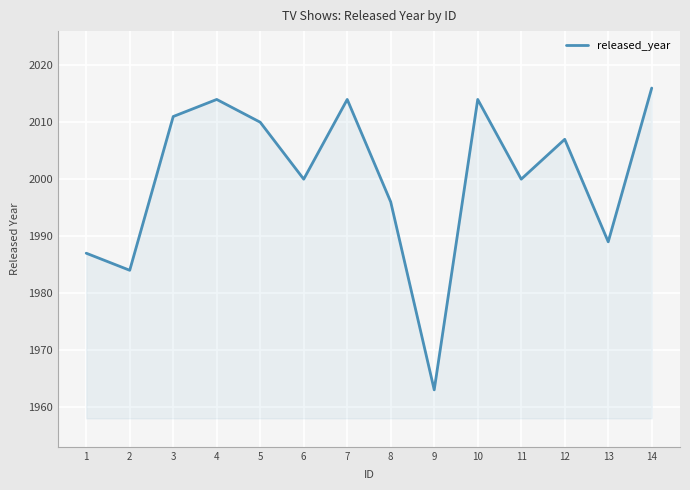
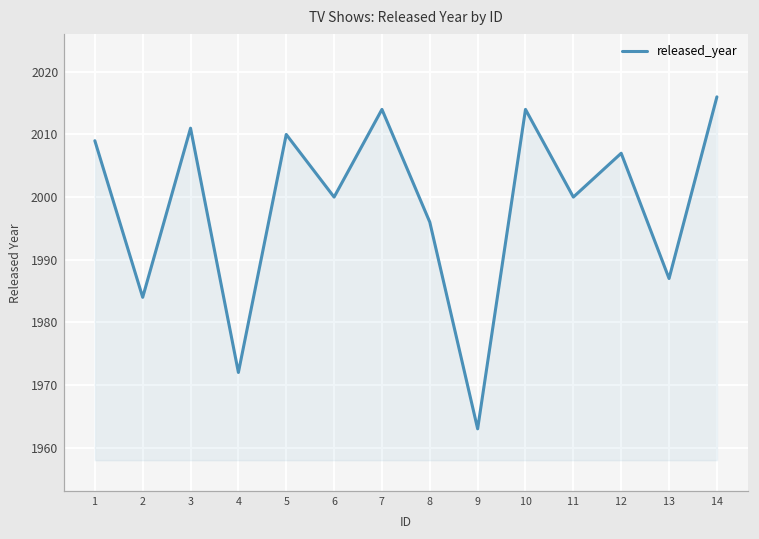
  {
-   "1": 1987,
+   "1": 2009,
    "2": 1984,
    "3": 2011,
-   "4": 2014,
+   "4": 1972,
    "5": 2010,
    "6": 2000,
    "7": 2014,
    "8": 1996,
    "9": 1963,
    "10": 2014,
    "11": 2000,
    "12": 2007,
-   "13": 1989,
+   "13": 1987,
    "14": 2016
  }
